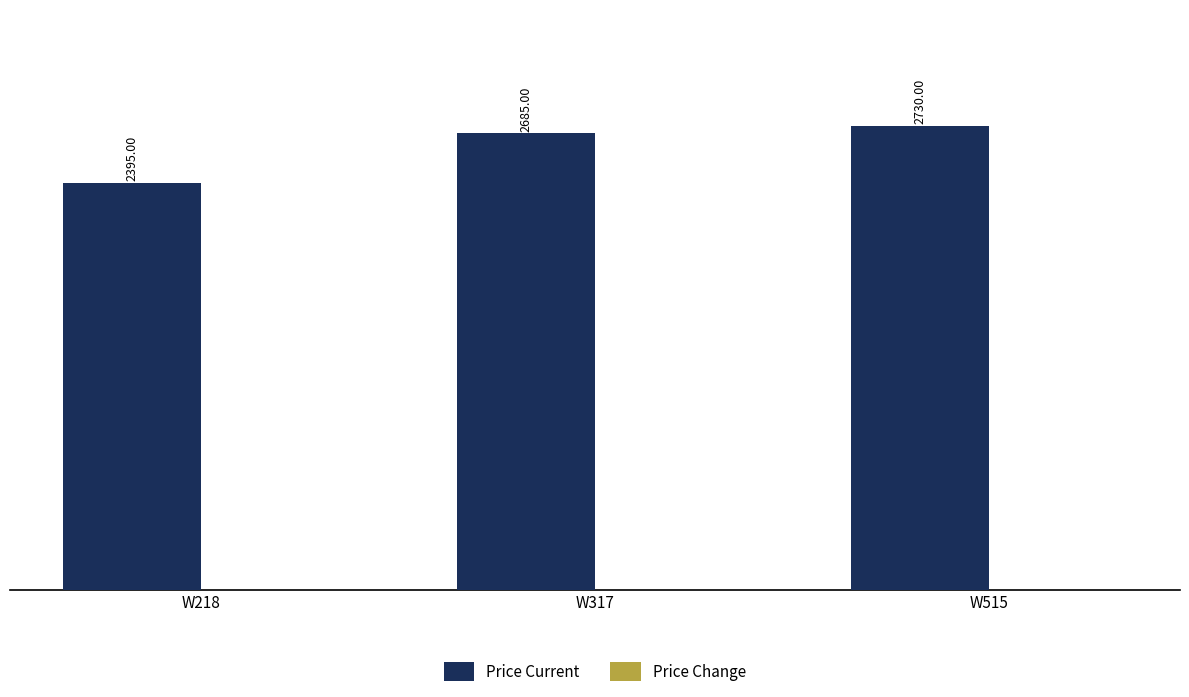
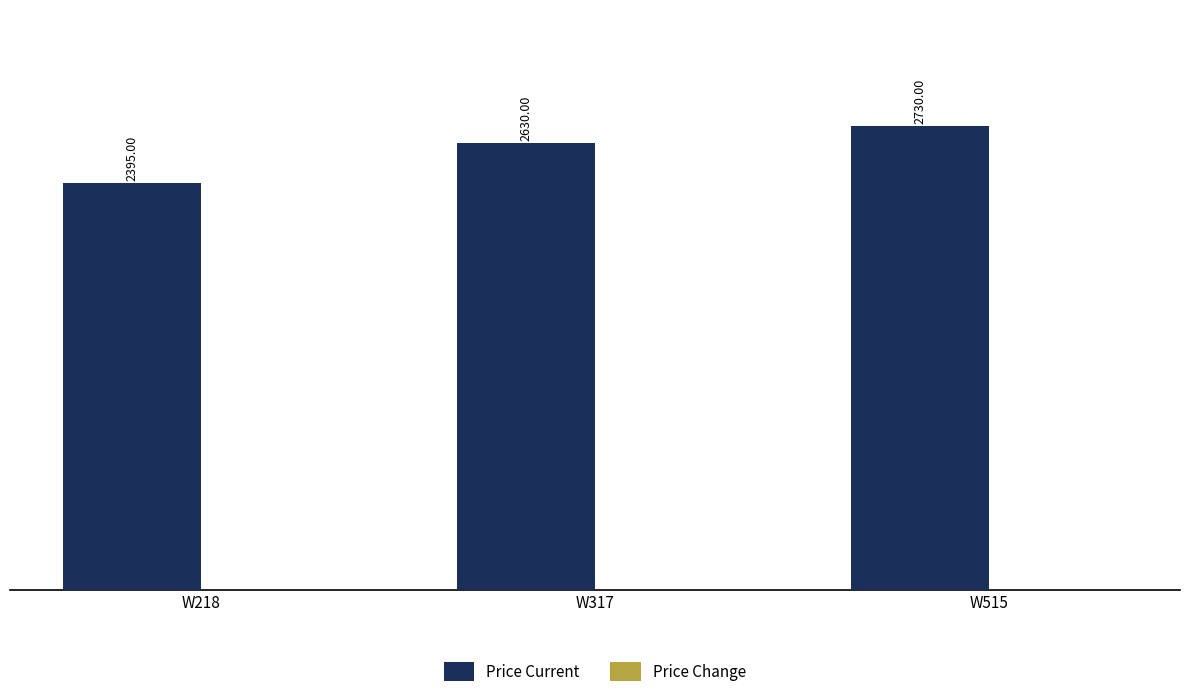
  {
    "Price Current": {
      "W218": 2395.00,
-     "W317": 2685.00,
+     "W317": 2630.00,
      "W515": 2730.00
    }
  }
